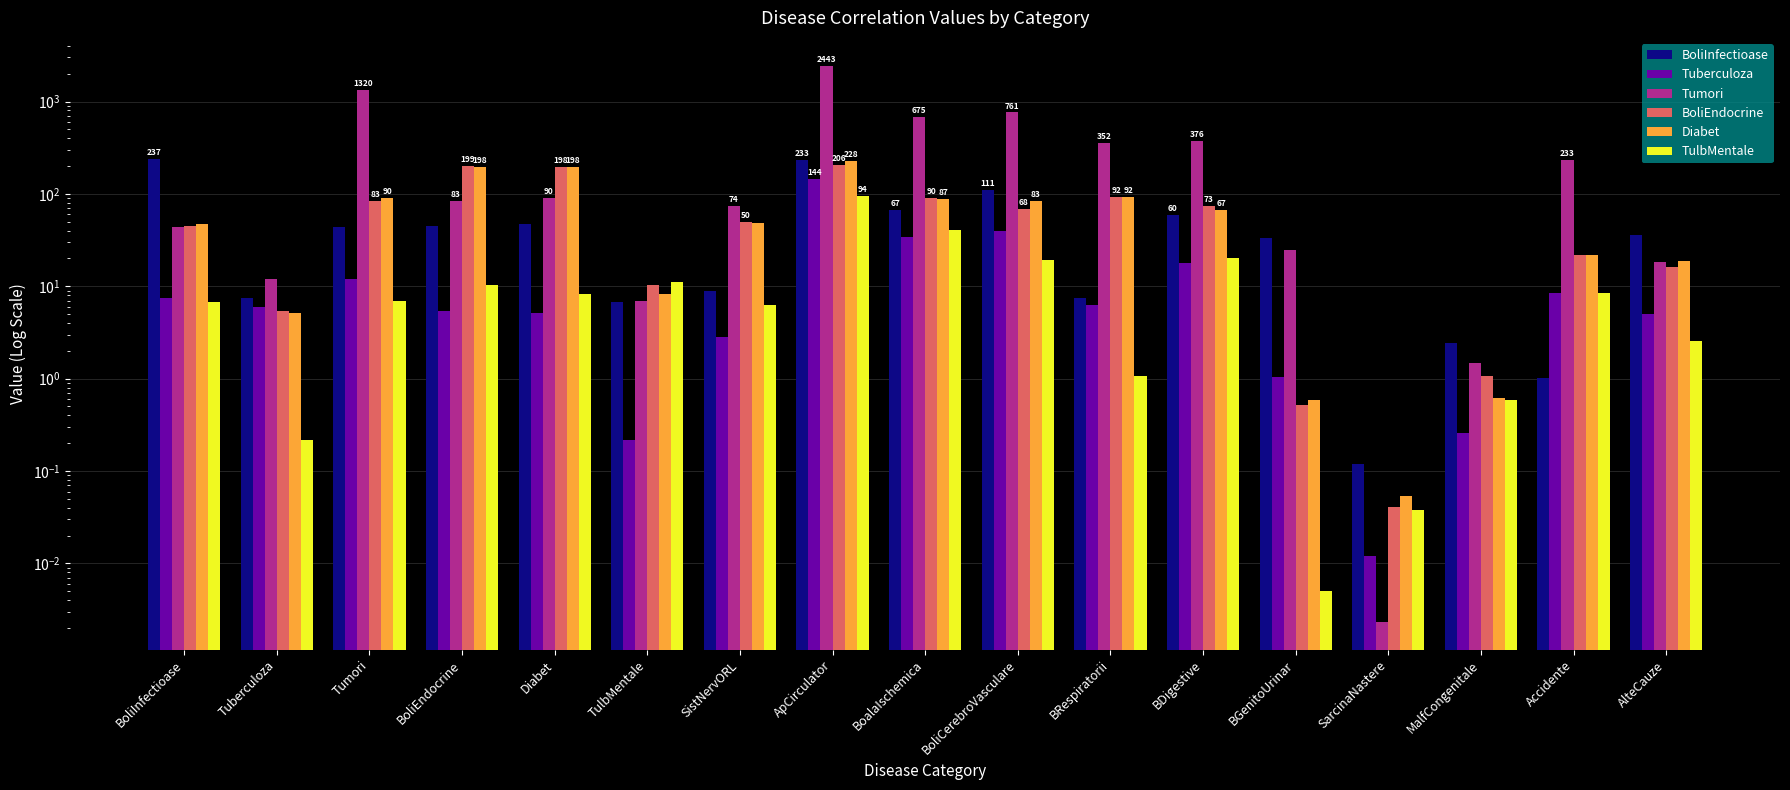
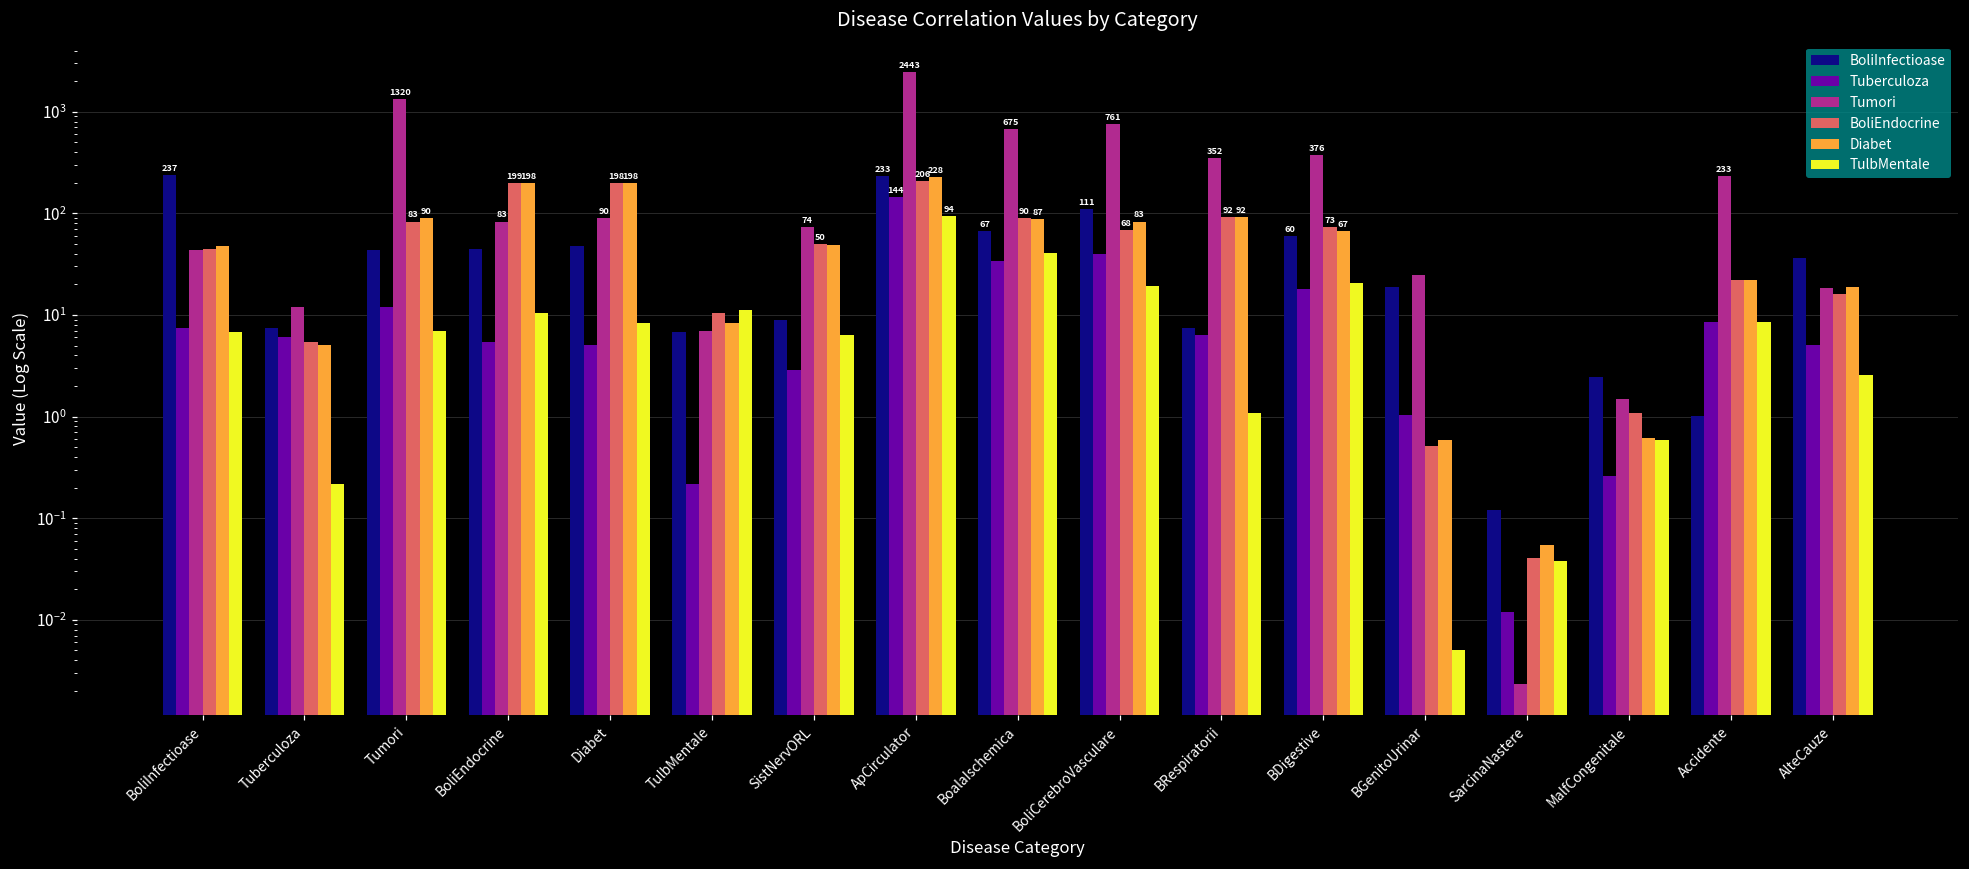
  {
    "BoliInfectioase": {
      "Tuberculoza": 7,
      "Tumori": 40,
      "BoliEndocrine": 40,
      "Diabet": 50,
      "TulbMentale": 7,
      "SistNervORL": 9,
      "BRespiratorii": 7,
-     "BGenitoUrinar": 33,
+     "BGenitoUrinar": 19,
      "SarcinaNastere": 0.12,
      "MalfCongenitale": 2.4,
      "Accidente": 1,
      "AlteCauze": 36
    },
    "Tuberculoza": {
      "ApCirculator": 144
    },
    "Tumori": {
      "Tumori": 1320,
      "BoliEndocrine": 83,
      "Diabet": 90,
      "SistNervORL": 74,
      "ApCirculator": 2443,
      "BoalaIschemica": 675,
      "BoliCerebroVasculare": 761,
      "BRespiratorii": 352,
      "BDigestive": 376,
      "Accidente": 233
    },
    "BoliEndocrine": {
      "Tumori": 83,
      "SistNervORL": 50,
      "ApCirculator": 206,
      "BoalaIschemica": 90,
      "BoliCerebroVasculare": 68,
      "BRespiratorii": 92,
      "BDigestive": 73
    },
    "Diabet": {
      "Tumori": 90,
      "ApCirculator": 228,
      "BoalaIschemica": 87,
      "BoliCerebroVasculare": 83,
      "BRespiratorii": 92,
      "BDigestive": 67
    },
    "TulbMentale": {
      "ApCirculator": 94
    }
  }
